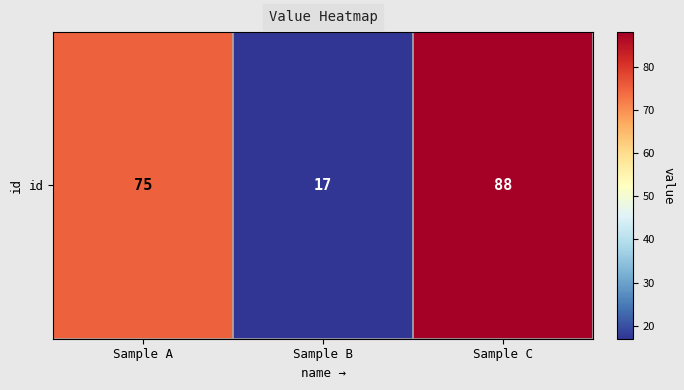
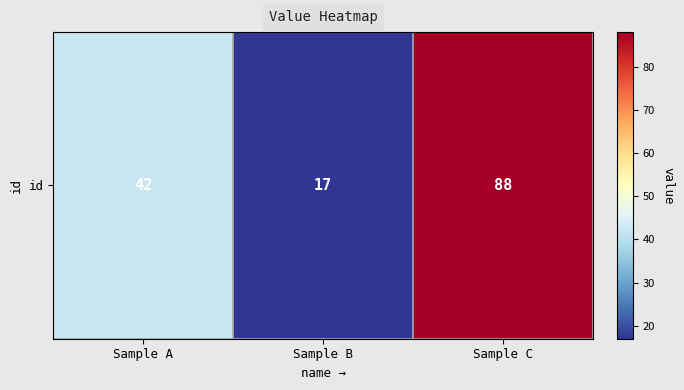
  {
    "id": {
-     "Sample A": 75,
+     "Sample A": 42,
      "Sample B": 17,
      "Sample C": 88
    }
  }
